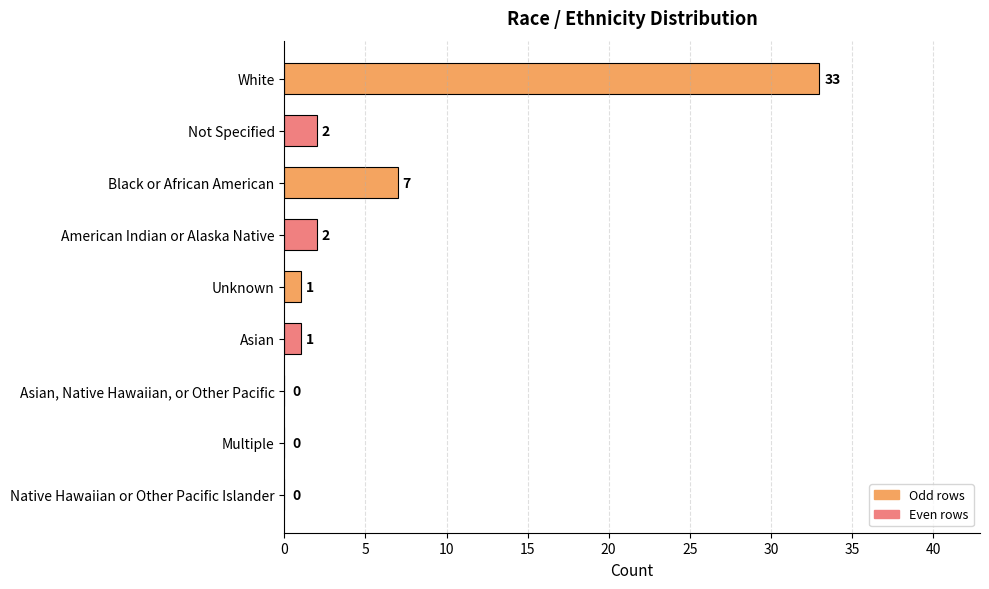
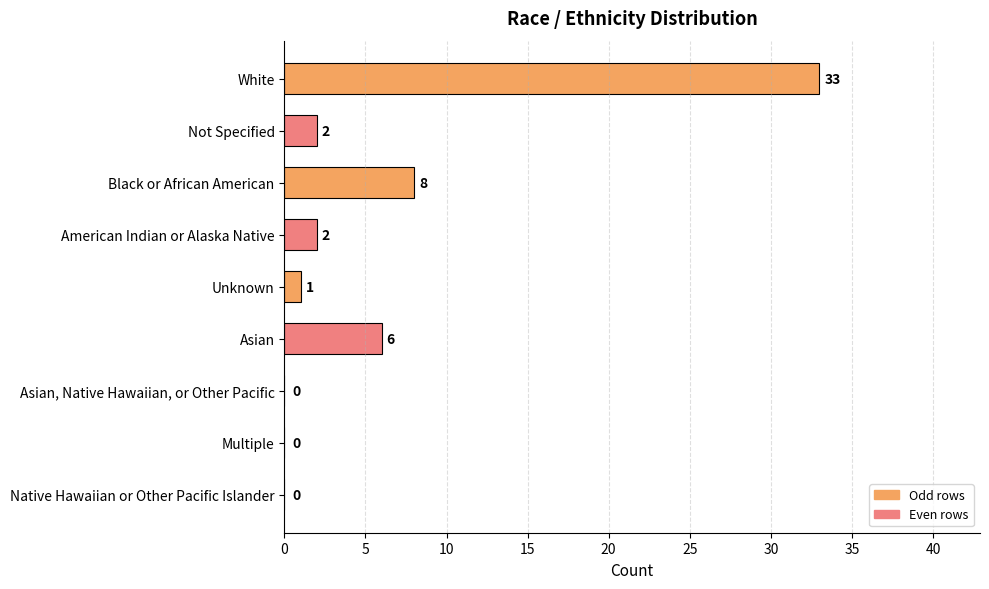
  {
    "White": 33,
    "Not Specified": 2,
-   "Black or African American": 7,
+   "Black or African American": 8,
    "American Indian or Alaska Native": 2,
    "Unknown": 1,
-   "Asian": 1,
+   "Asian": 6,
    "Asian, Native Hawaiian, or Other Pacific": 0,
    "Multiple": 0,
    "Native Hawaiian or Other Pacific Islander": 0
  }
